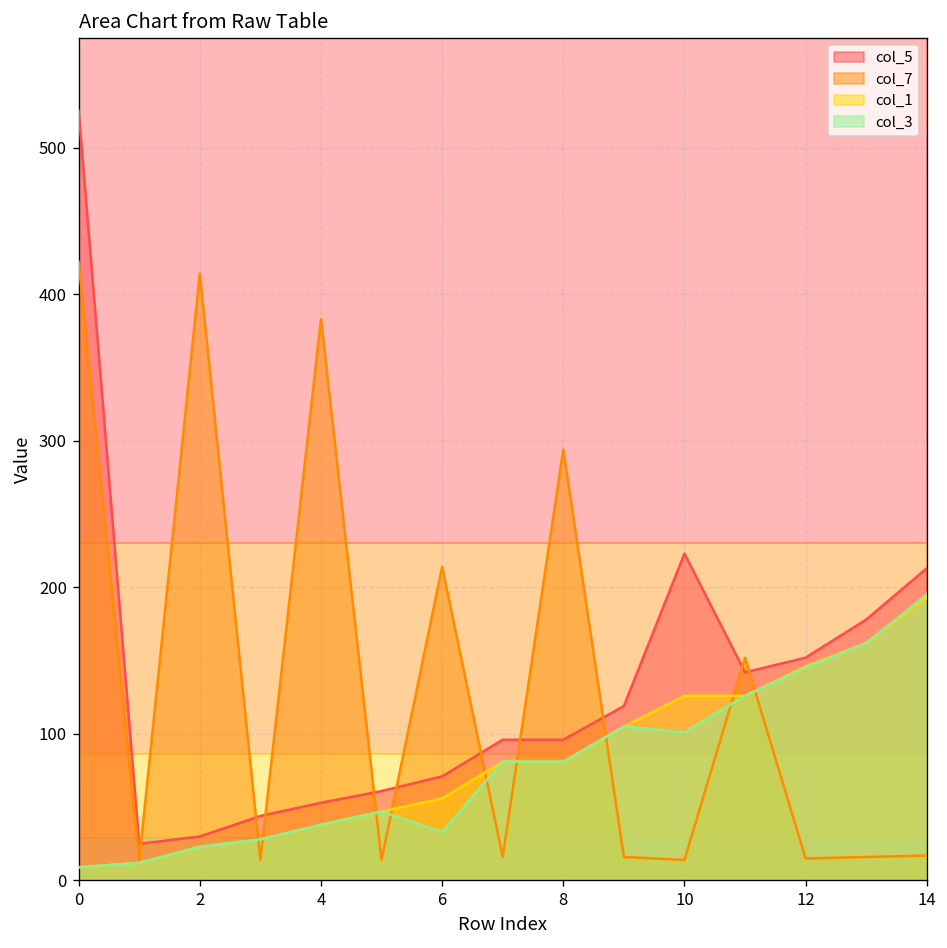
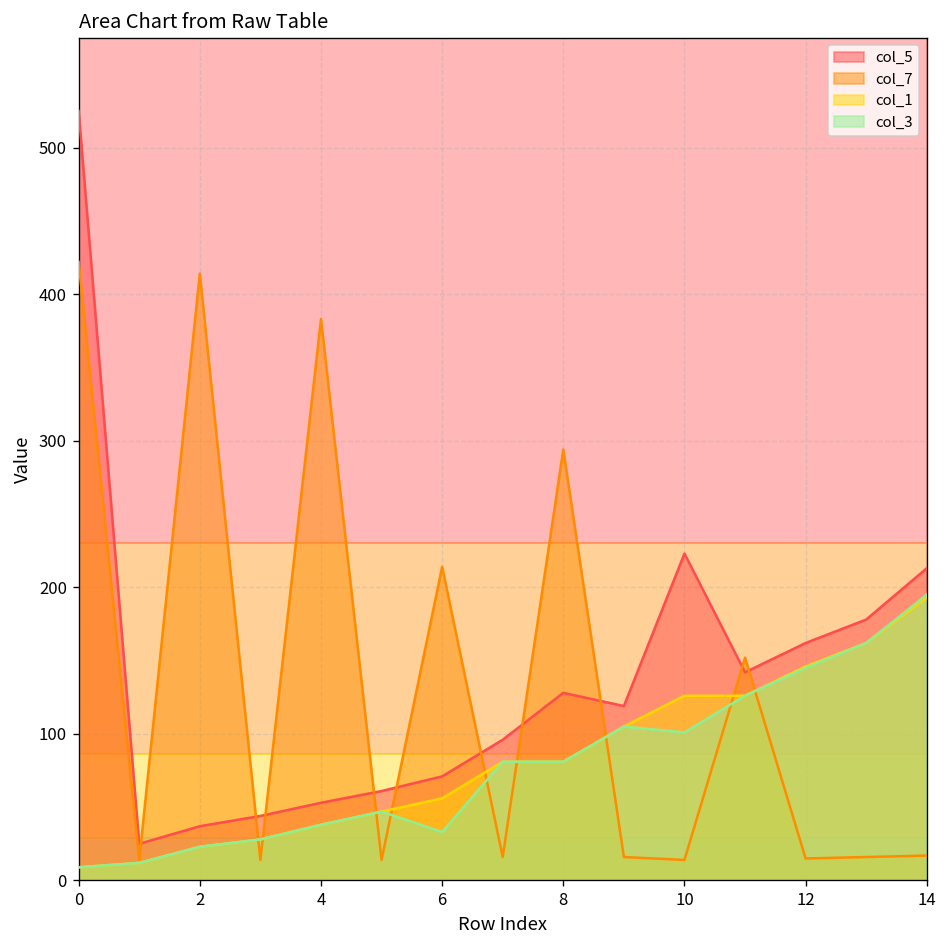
  {
    "col_5": {
      "0": 525,
-     "2": 30,
+     "2": 37,
      "4": 53,
      "6": 71,
-     "8": 96,
+     "8": 128,
      "10": 223,
-     "12": 152,
+     "12": 162,
      "14": 213
    },
    "col_3": {
      "6": 33,
      "10": 101
    }
  }
